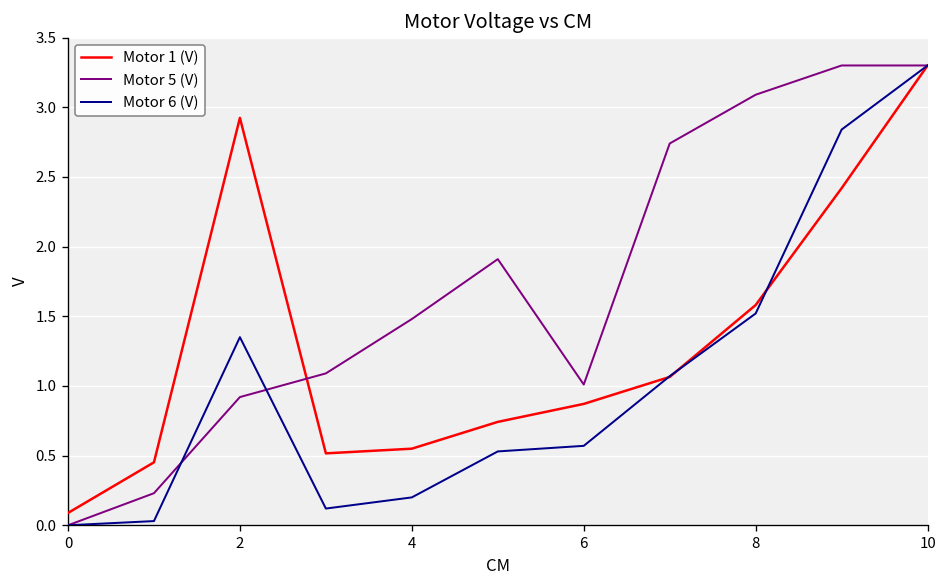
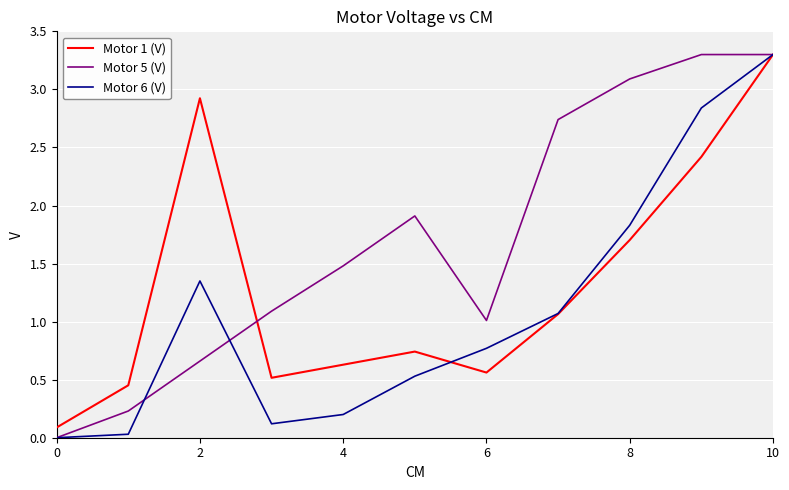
  {
    "Motor 1 (V)": {
      "0": 0.09,
      "2": 2.92,
-     "4": 0.55,
-     "6": 0.87,
-     "8": 1.58
+     "4": 0.63,
+     "6": 0.56,
+     "8": 1.70
    },
    "Motor 5 (V)": {
-     "2": 0.92,
+     "2": 0.66,
      "4": 1.48,
      "6": 1.01,
      "8": 3.09
    },
    "Motor 6 (V)": {
      "2": 1.35,
      "4": 0.20,
-     "6": 0.57,
-     "8": 1.52
+     "6": 0.77,
+     "8": 1.83
    }
  }
